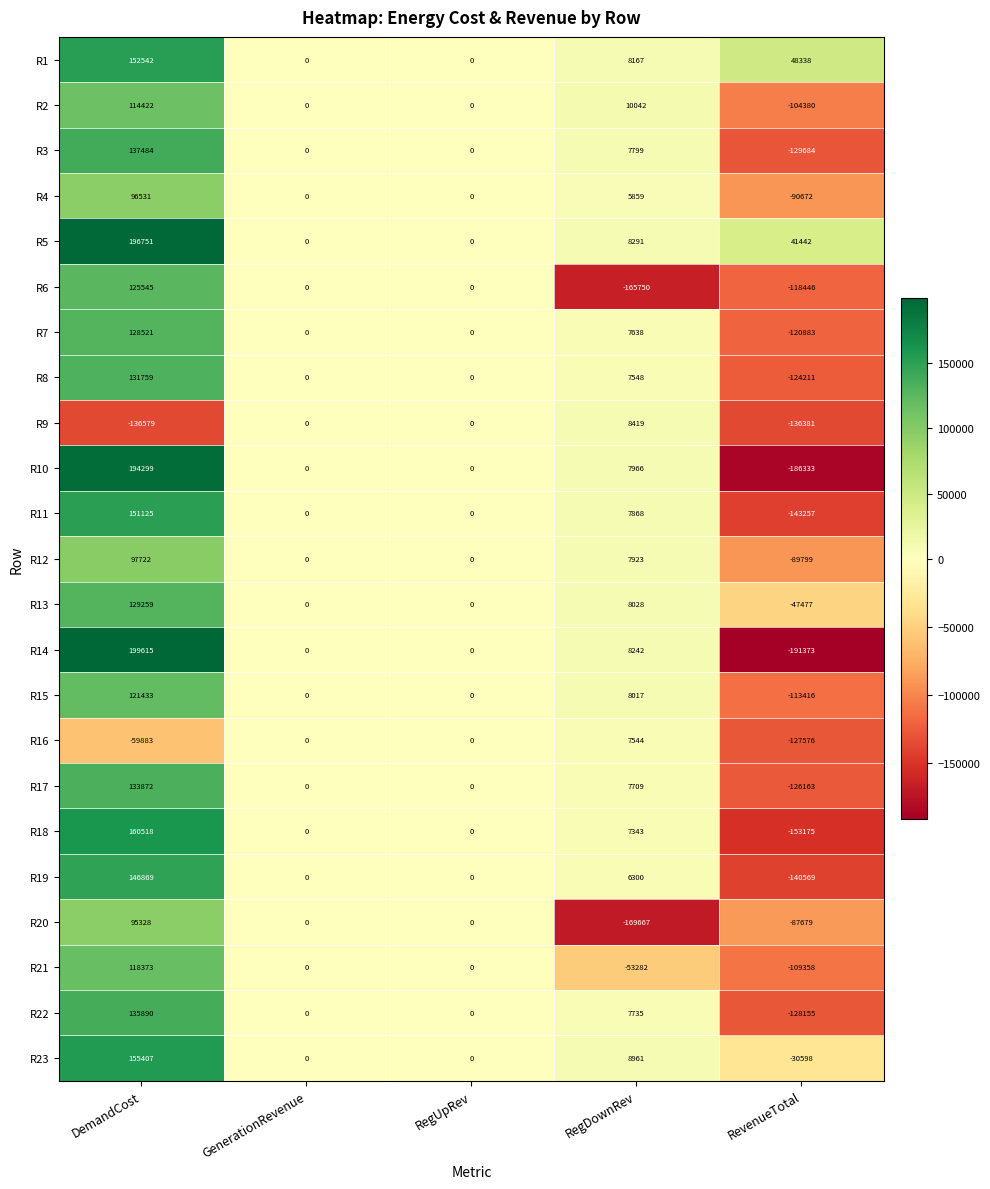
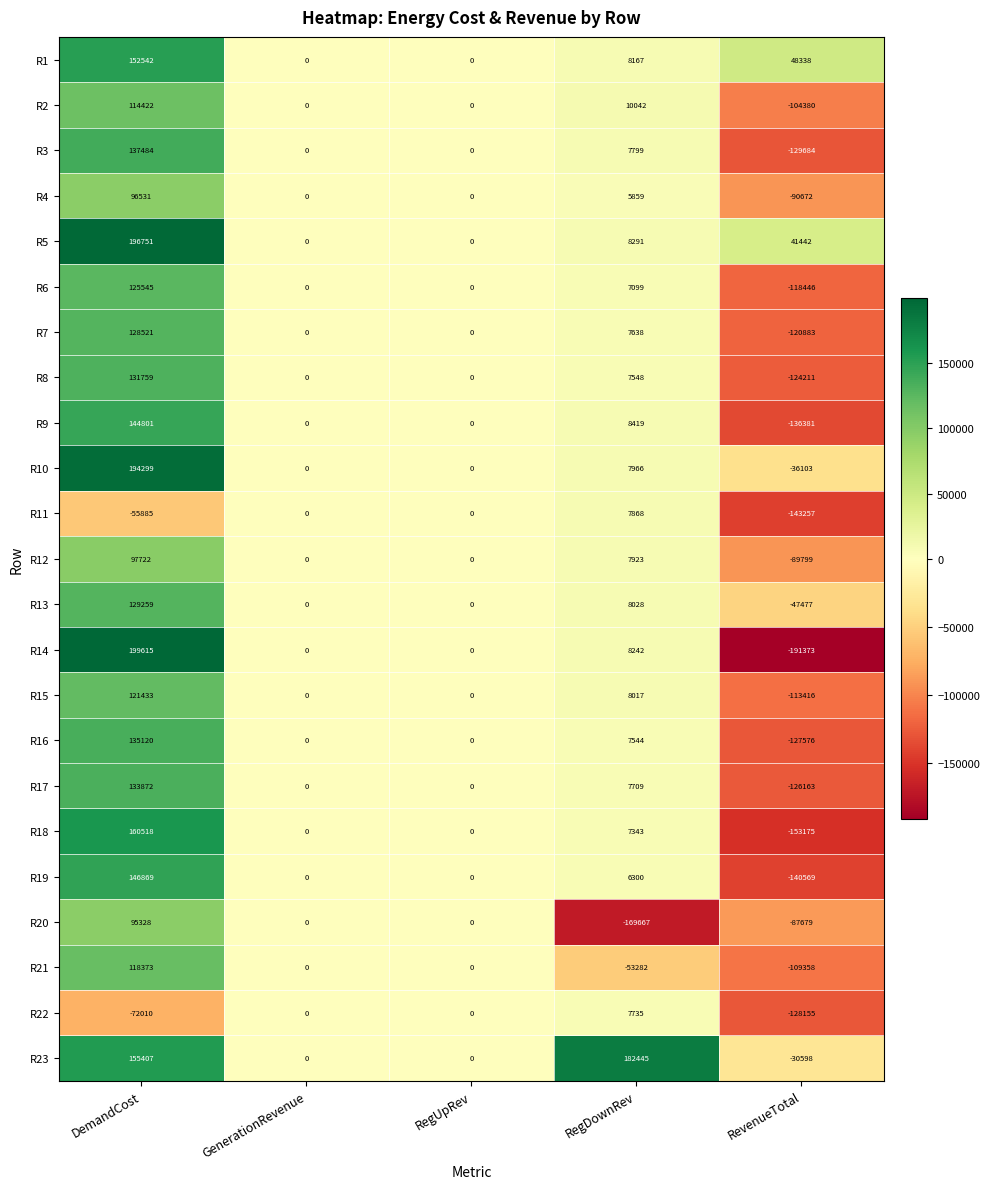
  {
    "R1": {
      "DemandCost": 152542,
      "GenerationRevenue": 0,
      "RegUpRev": 0,
      "RegDownRev": 8167,
      "RevenueTotal": 48338
    },
    "R2": {
      "DemandCost": 114422,
      "GenerationRevenue": 0,
      "RegUpRev": 0,
      "RegDownRev": 10042,
      "RevenueTotal": -104380
    },
    "R3": {
      "DemandCost": 137484,
      "GenerationRevenue": 0,
      "RegUpRev": 0,
      "RegDownRev": 7799,
      "RevenueTotal": -129684
    },
    "R4": {
      "DemandCost": 96531,
      "GenerationRevenue": 0,
      "RegUpRev": 0,
      "RegDownRev": 5859,
      "RevenueTotal": -90672
    },
    "R5": {
      "DemandCost": 196751,
      "GenerationRevenue": 0,
      "RegUpRev": 0,
      "RegDownRev": 8291,
      "RevenueTotal": 41442
    },
    "R6": {
      "DemandCost": 125545,
      "GenerationRevenue": 0,
      "RegUpRev": 0,
-     "RegDownRev": -165750,
+     "RegDownRev": 7099,
      "RevenueTotal": -118446
    },
    "R7": {
      "DemandCost": 128521,
      "GenerationRevenue": 0,
      "RegUpRev": 0,
      "RegDownRev": 7638,
      "RevenueTotal": -120883
    },
    "R8": {
      "DemandCost": 131759,
      "GenerationRevenue": 0,
      "RegUpRev": 0,
      "RegDownRev": 7548,
      "RevenueTotal": -124211
    },
    "R9": {
-     "DemandCost": -136579,
+     "DemandCost": 144801,
      "GenerationRevenue": 0,
      "RegUpRev": 0,
      "RegDownRev": 8419,
      "RevenueTotal": -136381
    },
    "R10": {
      "DemandCost": 194299,
      "GenerationRevenue": 0,
      "RegUpRev": 0,
      "RegDownRev": 7966,
-     "RevenueTotal": -186333
+     "RevenueTotal": -36103
    },
    "R11": {
-     "DemandCost": 151125,
+     "DemandCost": -55885,
      "GenerationRevenue": 0,
      "RegUpRev": 0,
      "RegDownRev": 7868,
      "RevenueTotal": -143257
    },
    "R12": {
      "DemandCost": 97722,
      "GenerationRevenue": 0,
      "RegUpRev": 0,
      "RegDownRev": 7923,
      "RevenueTotal": -89799
    },
    "R13": {
      "DemandCost": 129259,
      "GenerationRevenue": 0,
      "RegUpRev": 0,
      "RegDownRev": 8028,
      "RevenueTotal": -47477
    },
    "R14": {
      "DemandCost": 199615,
      "GenerationRevenue": 0,
      "RegUpRev": 0,
      "RegDownRev": 8242,
      "RevenueTotal": -191373
    },
    "R15": {
      "DemandCost": 121433,
      "GenerationRevenue": 0,
      "RegUpRev": 0,
      "RegDownRev": 8017,
      "RevenueTotal": -113416
    },
    "R16": {
-     "DemandCost": -59883,
+     "DemandCost": 135120,
      "GenerationRevenue": 0,
      "RegUpRev": 0,
      "RegDownRev": 7544,
      "RevenueTotal": -127576
    },
    "R17": {
      "DemandCost": 133872,
      "GenerationRevenue": 0,
      "RegUpRev": 0,
      "RegDownRev": 7709,
      "RevenueTotal": -126163
    },
    "R18": {
      "DemandCost": 160518,
      "GenerationRevenue": 0,
      "RegUpRev": 0,
      "RegDownRev": 7343,
      "RevenueTotal": -153175
    },
    "R19": {
      "DemandCost": 146869,
      "GenerationRevenue": 0,
      "RegUpRev": 0,
      "RegDownRev": 6300,
      "RevenueTotal": -140569
    },
    "R20": {
      "DemandCost": 95328,
      "GenerationRevenue": 0,
      "RegUpRev": 0,
      "RegDownRev": -169667,
      "RevenueTotal": -87679
    },
    "R21": {
      "DemandCost": 118373,
      "GenerationRevenue": 0,
      "RegUpRev": 0,
      "RegDownRev": -53282,
      "RevenueTotal": -109358
    },
    "R22": {
-     "DemandCost": 135890,
+     "DemandCost": -72010,
      "GenerationRevenue": 0,
      "RegUpRev": 0,
      "RegDownRev": 7735,
      "RevenueTotal": -128155
    },
    "R23": {
      "DemandCost": 155407,
      "GenerationRevenue": 0,
      "RegUpRev": 0,
-     "RegDownRev": 8961,
+     "RegDownRev": 182445,
      "RevenueTotal": -30598
    }
  }
